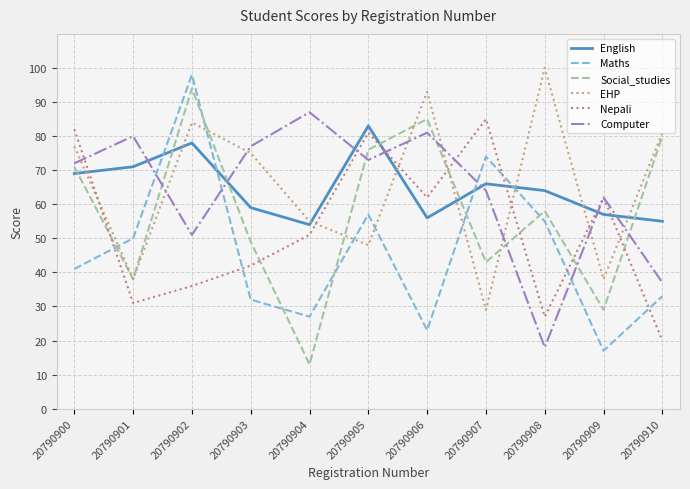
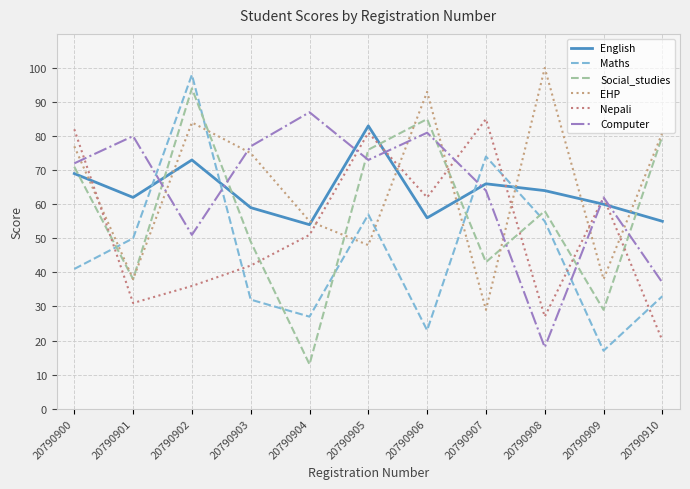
  {
    "English": {
      "20790900": 69,
-     "20790901": 71,
-     "20790902": 78,
+     "20790901": 62,
+     "20790902": 73,
      "20790903": 59,
      "20790904": 54,
      "20790905": 83,
      "20790906": 56,
      "20790907": 66,
      "20790908": 64,
-     "20790909": 57,
+     "20790909": 60,
      "20790910": 55
    },
    "Maths": {
      "20790900": 41,
      "20790901": 50,
      "20790902": 98,
      "20790903": 32,
      "20790904": 27,
      "20790905": 57,
      "20790906": 23,
      "20790907": 74,
      "20790908": 55,
      "20790909": 17,
      "20790910": 33
    },
    "Social_studies": {
      "20790900": 71,
      "20790902": 94,
      "20790903": 49,
      "20790904": 13,
      "20790905": 76,
      "20790906": 85,
      "20790907": 43,
      "20790908": 58,
      "20790909": 29,
      "20790910": 80
    },
    "Computer": {
      "20790900": 72,
      "20790901": 80,
      "20790902": 51,
      "20790903": 77,
      "20790904": 87,
      "20790905": 73,
      "20790906": 81,
      "20790907": 64,
      "20790908": 18,
      "20790910": 37
    }
  }
